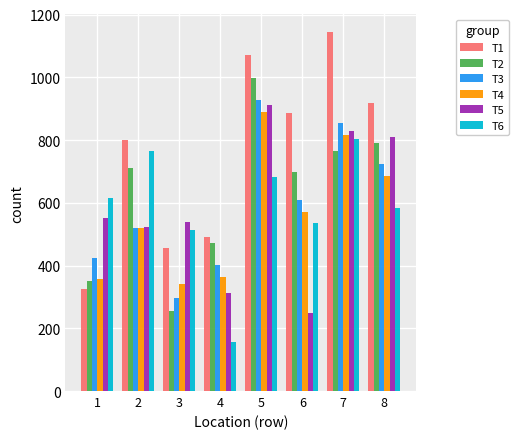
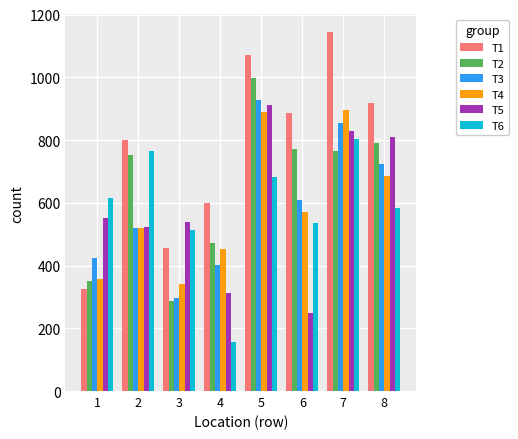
  {
    "T1": {
      "1": 330,
      "2": 800,
      "3": 460,
-     "4": 490,
+     "4": 600,
      "5": 1070,
      "6": 890,
      "7": 1140,
      "8": 920
    },
    "T2": {
      "1": 350,
-     "2": 710,
-     "3": 260,
+     "2": 750,
+     "3": 290,
      "4": 470,
      "5": 1000,
-     "6": 700,
+     "6": 770,
      "7": 770,
      "8": 790
    },
    "T4": {
      "1": 360,
      "2": 520,
      "3": 340,
-     "4": 360,
+     "4": 450,
      "5": 890,
      "6": 570,
-     "7": 820,
+     "7": 900,
      "8": 680
    },
    "T5": {
      "1": 550,
      "2": 520,
      "3": 540,
      "4": 310,
      "5": 910,
      "6": 250,
      "7": 830,
      "8": 810
    }
  }
